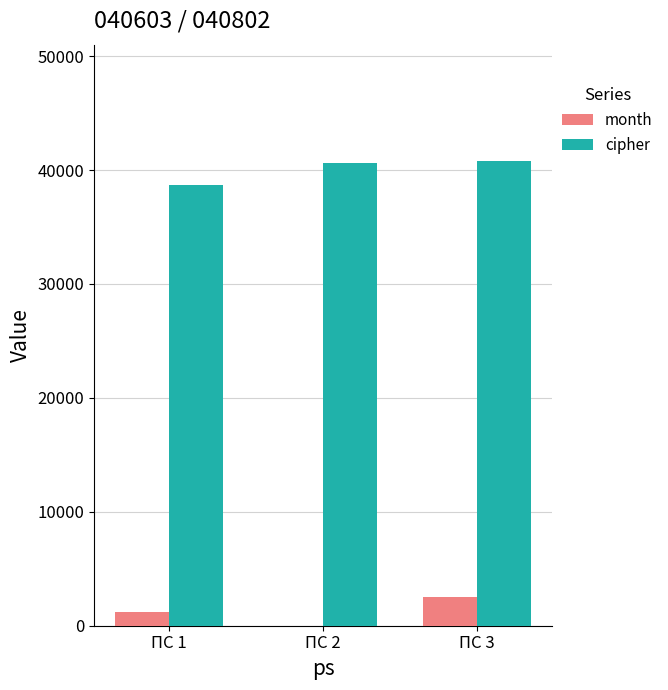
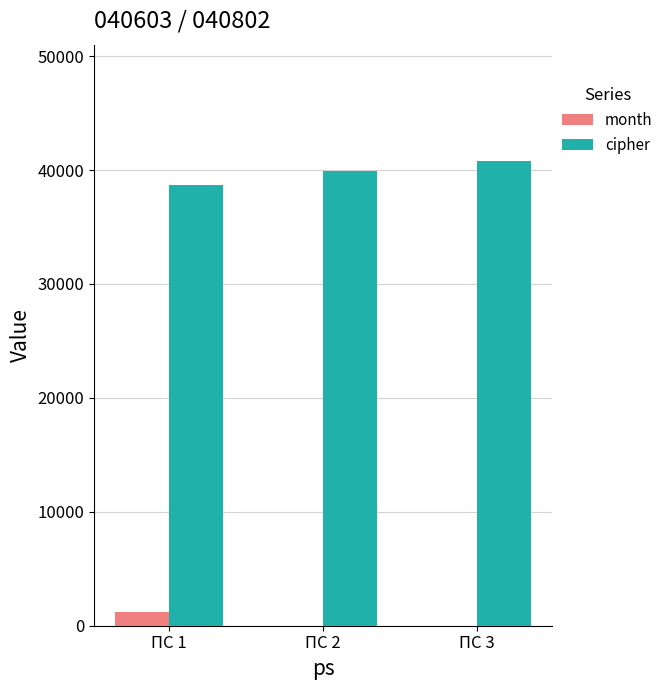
  {
    "month": {
      "ПС 1": 1200,
-     "ПС 3": 2500
+     "ПС 3": 0
    },
    "cipher": {
      "ПС 1": 38600,
-     "ПС 2": 40600,
+     "ПС 2": 39900,
      "ПС 3": 40800
    }
  }
